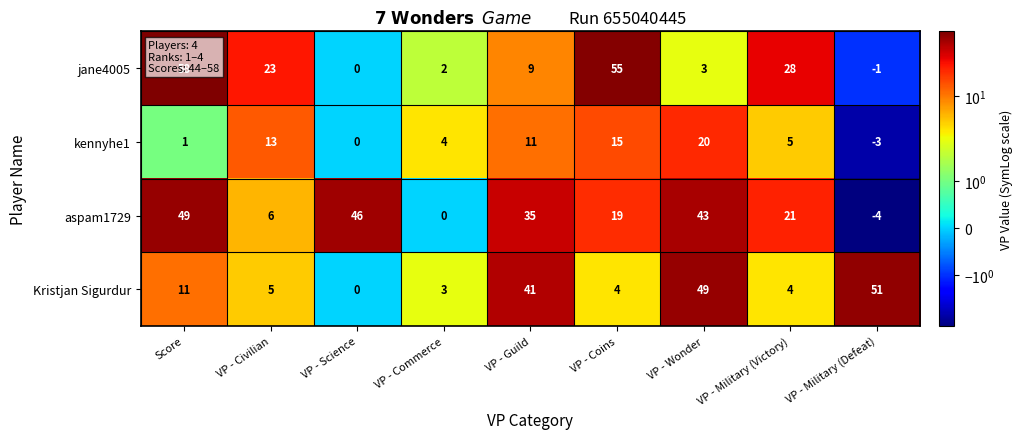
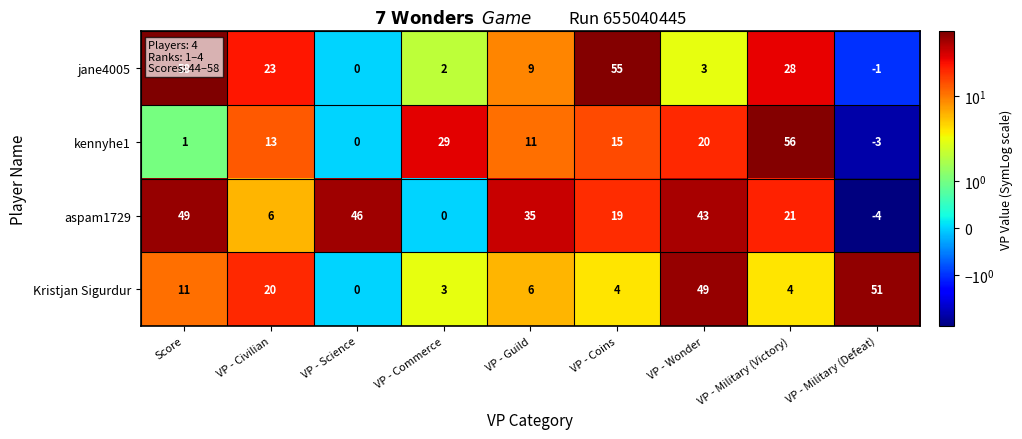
  {
    "jane4005": {
      "VP - Civilian": 23,
      "VP - Science": 0,
      "VP - Commerce": 2,
      "VP - Guild": 9,
      "VP - Coins": 55,
      "VP - Wonder": 3,
      "VP - Military (Victory)": 28,
      "VP - Military (Defeat)": -1
    },
    "kennyhe1": {
      "Score": 1,
      "VP - Civilian": 13,
      "VP - Science": 0,
-     "VP - Commerce": 4,
+     "VP - Commerce": 29,
      "VP - Guild": 11,
      "VP - Coins": 15,
      "VP - Wonder": 20,
-     "VP - Military (Victory)": 5,
+     "VP - Military (Victory)": 56,
      "VP - Military (Defeat)": -3
    },
    "aspam1729": {
      "Score": 49,
      "VP - Civilian": 6,
      "VP - Science": 46,
      "VP - Commerce": 0,
      "VP - Guild": 35,
      "VP - Coins": 19,
      "VP - Wonder": 43,
      "VP - Military (Victory)": 21,
      "VP - Military (Defeat)": -4
    },
    "Kristjan Sigurdur": {
      "Score": 11,
-     "VP - Civilian": 5,
+     "VP - Civilian": 20,
      "VP - Science": 0,
      "VP - Commerce": 3,
-     "VP - Guild": 41,
+     "VP - Guild": 6,
      "VP - Coins": 4,
      "VP - Wonder": 49,
      "VP - Military (Victory)": 4,
      "VP - Military (Defeat)": 51
    }
  }
